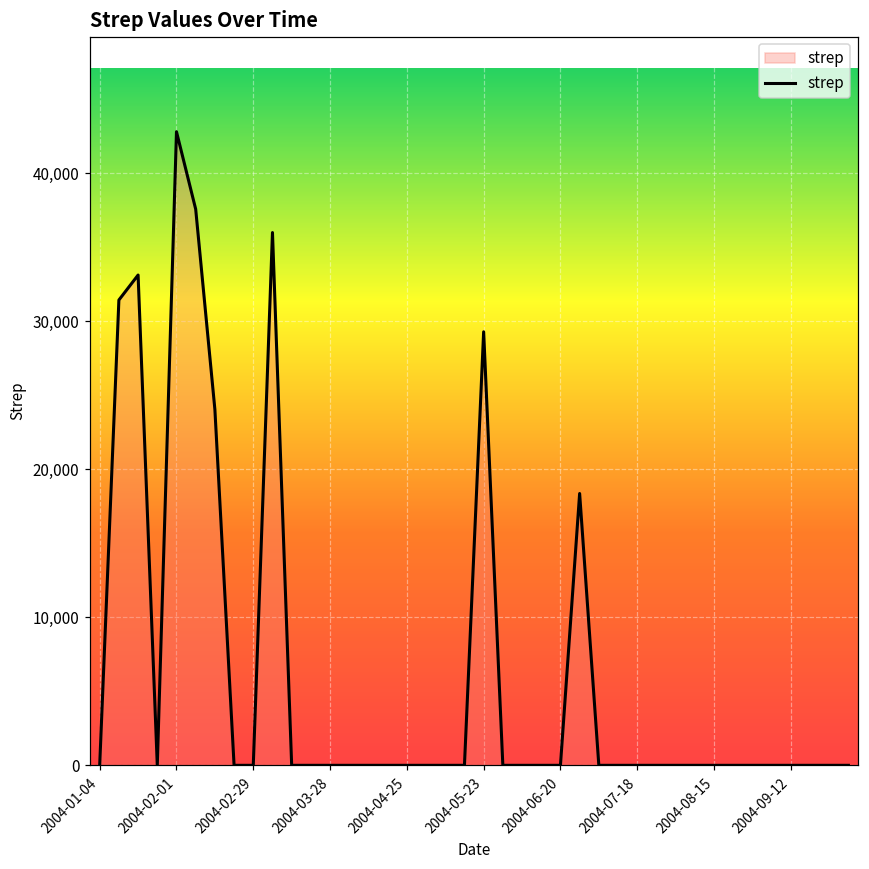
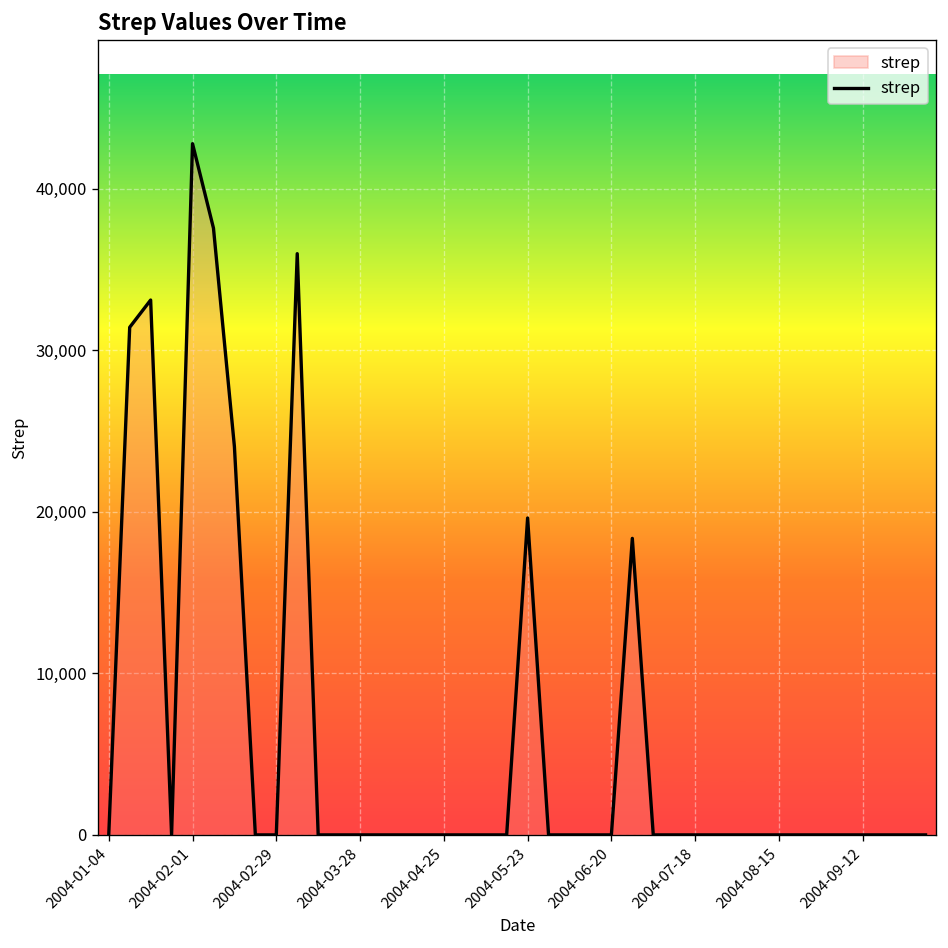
  {
    "2004-01-04": "0",
    "2004-02-01": "42,800",
    "2004-02-29": "0",
    "2004-03-28": "0",
    "2004-04-25": "0",
-   "2004-05-23": "29,300",
+   "2004-05-23": "19,600",
    "2004-06-20": "0",
    "2004-07-18": "0",
    "2004-08-15": "0",
    "2004-09-12": "0"
  }
